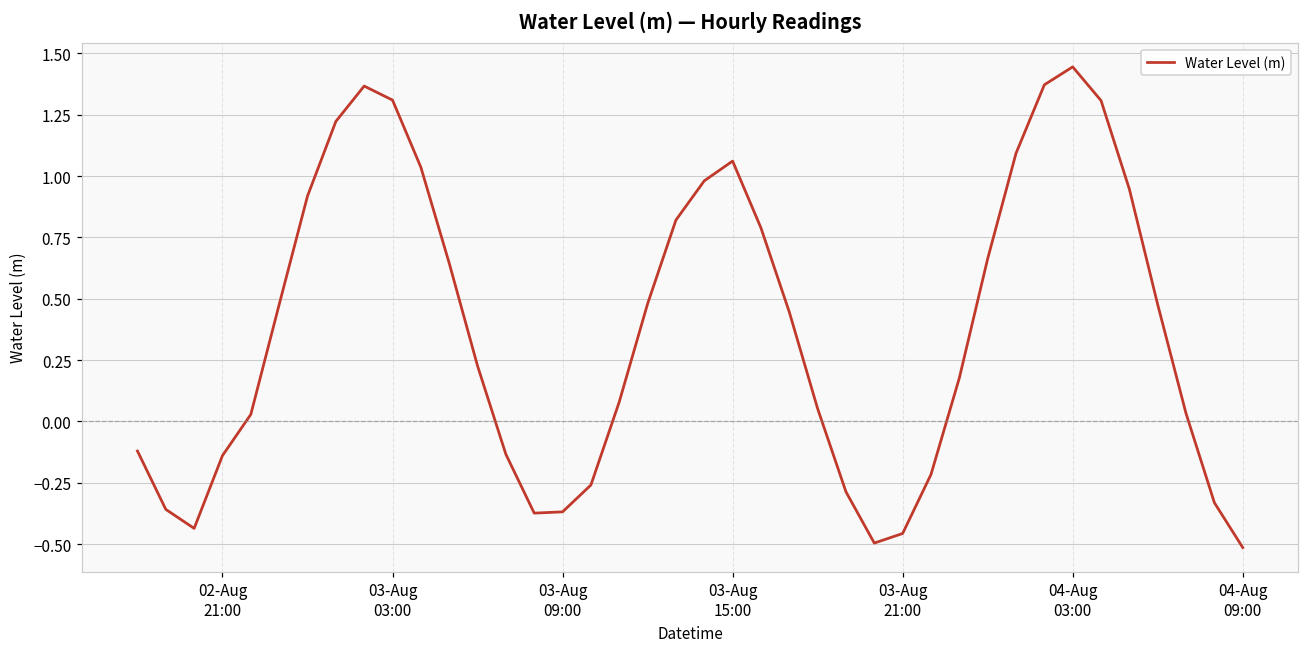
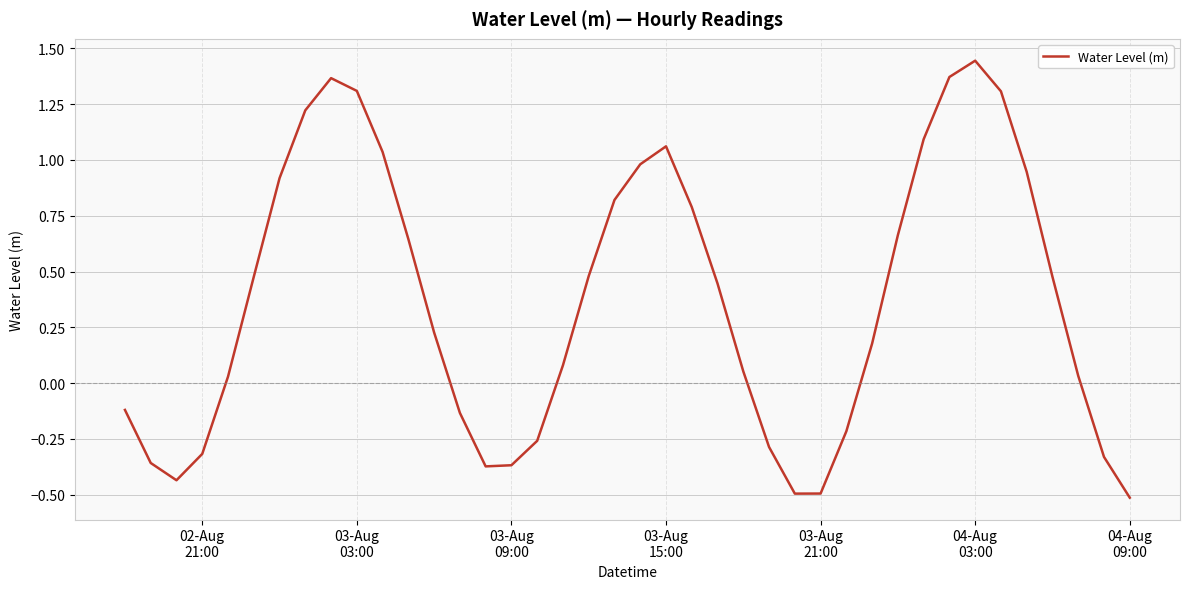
  {
-   "02-Aug 21:00": -0.14,
+   "02-Aug 21:00": -0.32,
    "03-Aug 03:00": 1.31,
    "03-Aug 09:00": -0.37,
    "03-Aug 15:00": 1.06,
-   "03-Aug 21:00": -0.46,
+   "03-Aug 21:00": -0.50,
    "04-Aug 03:00": 1.45,
    "04-Aug 09:00": -0.51
  }
